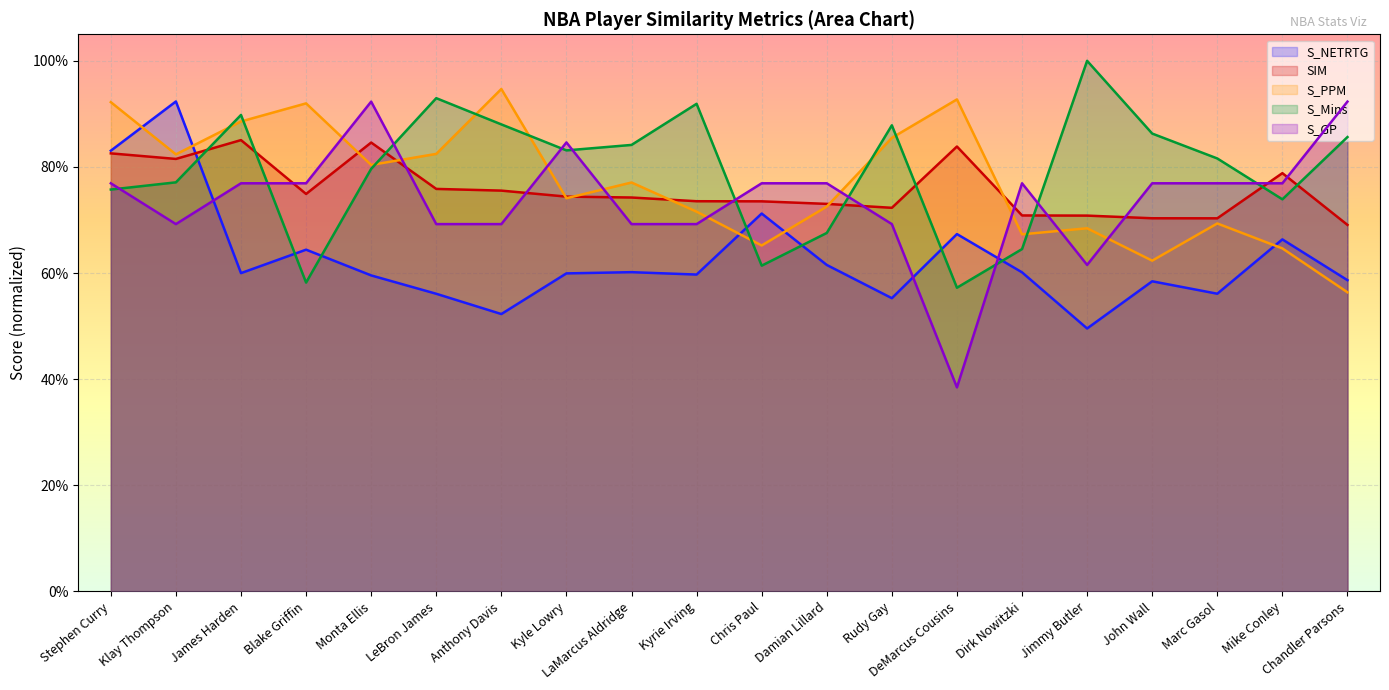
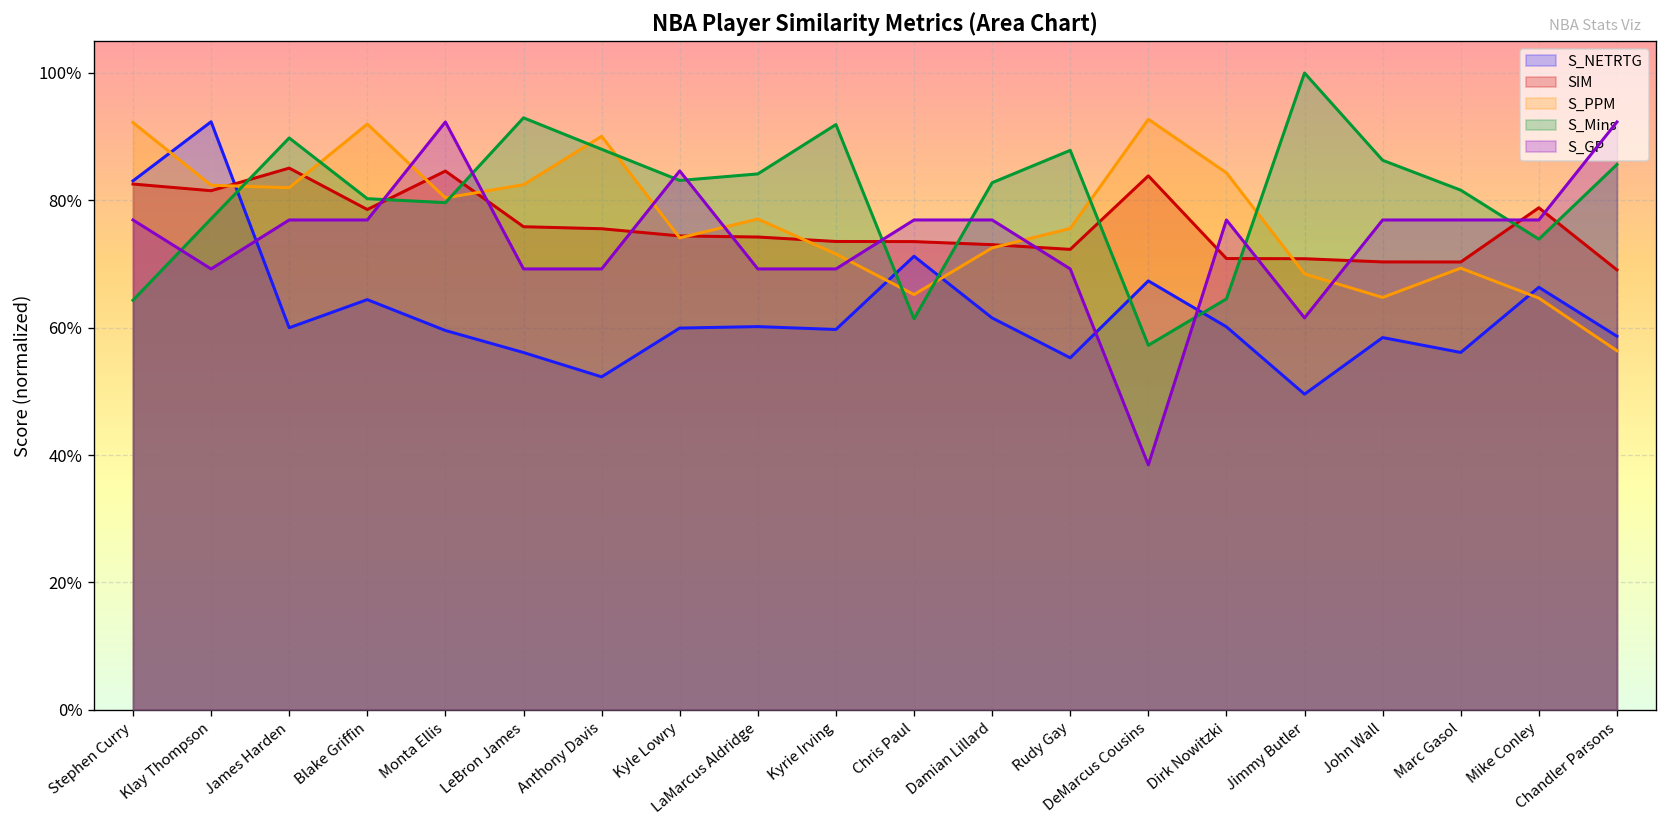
  {
    "SIM": {
      "Stephen Curry": "83%",
      "Klay Thompson": "82%",
      "James Harden": "85%",
-     "Blake Griffin": "75%",
+     "Blake Griffin": "79%",
      "Monta Ellis": "85%",
      "LeBron James": "76%",
      "Anthony Davis": "76%",
      "LaMarcus Aldridge": "74%",
      "Kyrie Irving": "74%",
      "Chris Paul": "74%",
      "Damian Lillard": "73%",
      "Rudy Gay": "72%",
      "DeMarcus Cousins": "84%",
      "Dirk Nowitzki": "71%",
      "Jimmy Butler": "71%",
      "John Wall": "70%",
      "Marc Gasol": "70%",
      "Mike Conley": "79%",
      "Chandler Parsons": "69%"
    },
    "S_PPM": {
      "Stephen Curry": "92%",
      "Klay Thompson": "82%",
-     "James Harden": "89%",
+     "James Harden": "82%",
      "Blake Griffin": "92%",
      "Monta Ellis": "80%",
      "LeBron James": "82%",
-     "Anthony Davis": "95%",
+     "Anthony Davis": "90%",
      "LaMarcus Aldridge": "77%",
      "Kyrie Irving": "72%",
      "Chris Paul": "65%",
      "Damian Lillard": "73%",
-     "Rudy Gay": "85%",
+     "Rudy Gay": "76%",
      "DeMarcus Cousins": "93%",
-     "Dirk Nowitzki": "67%",
+     "Dirk Nowitzki": "84%",
      "Jimmy Butler": "68%",
-     "John Wall": "62%",
+     "John Wall": "65%",
      "Marc Gasol": "69%",
      "Mike Conley": "65%",
      "Chandler Parsons": "56%"
    },
    "S_Mins": {
-     "Stephen Curry": "76%",
+     "Stephen Curry": "64%",
      "Klay Thompson": "77%",
      "James Harden": "90%",
-     "Blake Griffin": "58%",
+     "Blake Griffin": "80%",
      "Monta Ellis": "80%",
      "LeBron James": "93%",
      "Anthony Davis": "88%",
      "Kyle Lowry": "83%",
      "LaMarcus Aldridge": "84%",
      "Kyrie Irving": "92%",
      "Chris Paul": "61%",
-     "Damian Lillard": "68%",
+     "Damian Lillard": "83%",
      "Rudy Gay": "88%",
      "DeMarcus Cousins": "57%",
      "Dirk Nowitzki": "65%",
      "Jimmy Butler": "100%",
      "John Wall": "86%",
      "Marc Gasol": "82%",
      "Mike Conley": "74%"
    }
  }
